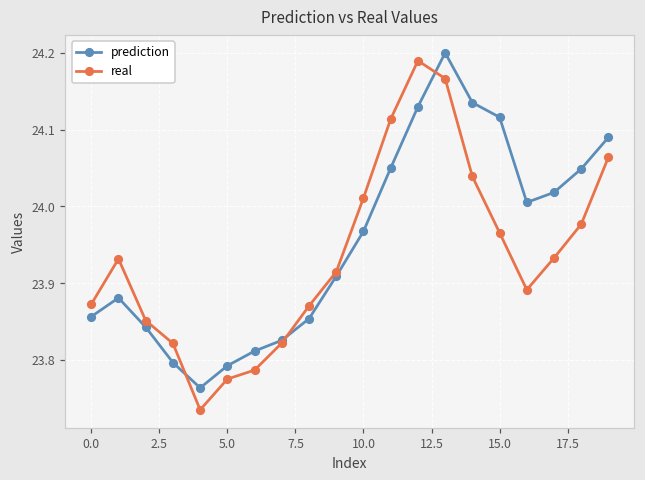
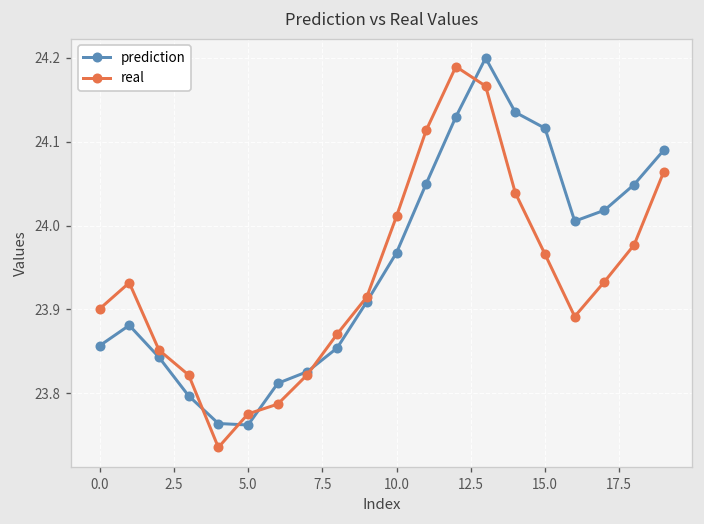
  {
    "prediction": {
      "0.0": 23.86,
-     "5.0": 23.79,
+     "5.0": 23.76,
      "10.0": 23.97,
      "15.0": 24.12
    },
    "real": {
-     "0.0": 23.87,
+     "0.0": 23.90,
      "5.0": 23.78,
      "10.0": 24.01,
      "15.0": 23.97
    }
  }
